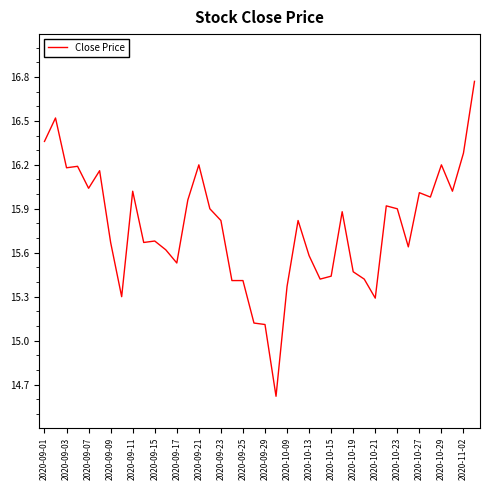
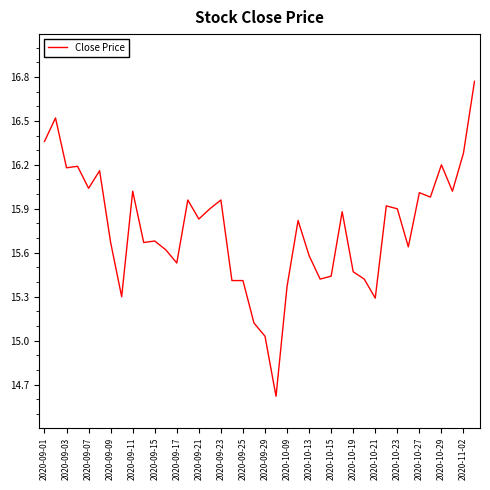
  {
    "2020-09-01": 16.36,
    "2020-09-03": 16.18,
    "2020-09-07": 16.04,
    "2020-09-09": 15.67,
    "2020-09-11": 16.02,
    "2020-09-15": 15.68,
    "2020-09-17": 15.53,
-   "2020-09-21": 16.20,
-   "2020-09-23": 15.82,
+   "2020-09-21": 15.83,
+   "2020-09-23": 15.96,
    "2020-09-25": 15.41,
-   "2020-09-29": 15.11,
+   "2020-09-29": 15.03,
    "2020-10-09": 15.37,
    "2020-10-13": 15.58,
    "2020-10-15": 15.44,
    "2020-10-19": 15.47,
    "2020-10-21": 15.29,
    "2020-10-23": 15.90,
    "2020-10-27": 16.01,
    "2020-10-29": 16.20,
    "2020-11-02": 16.28
  }
